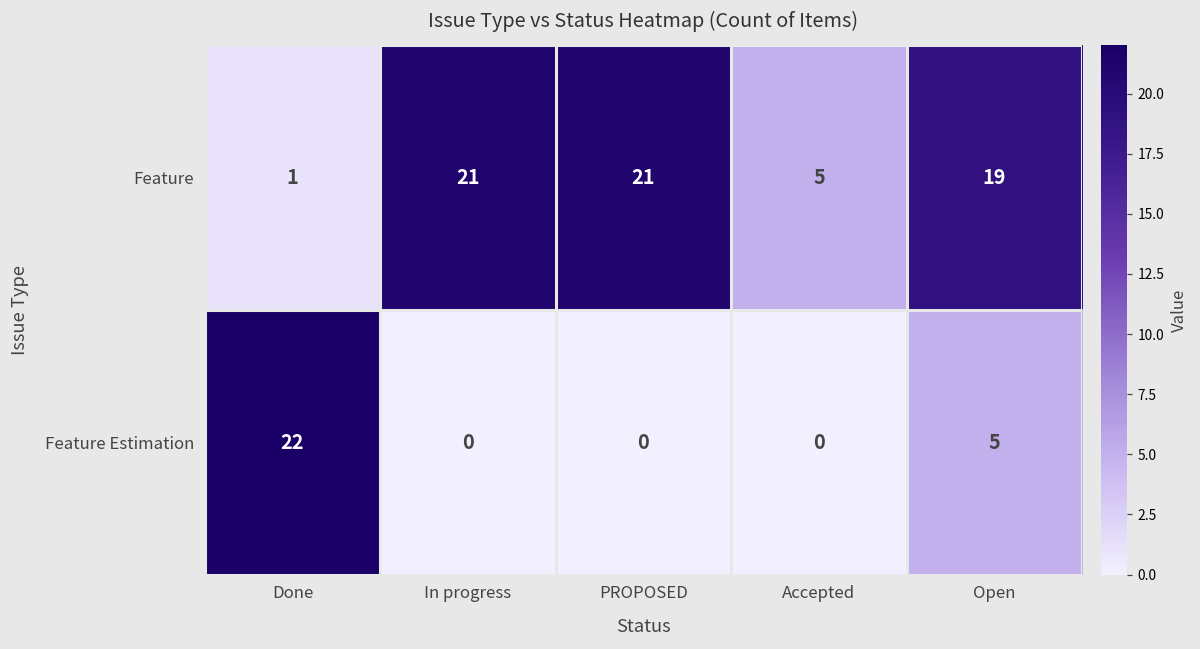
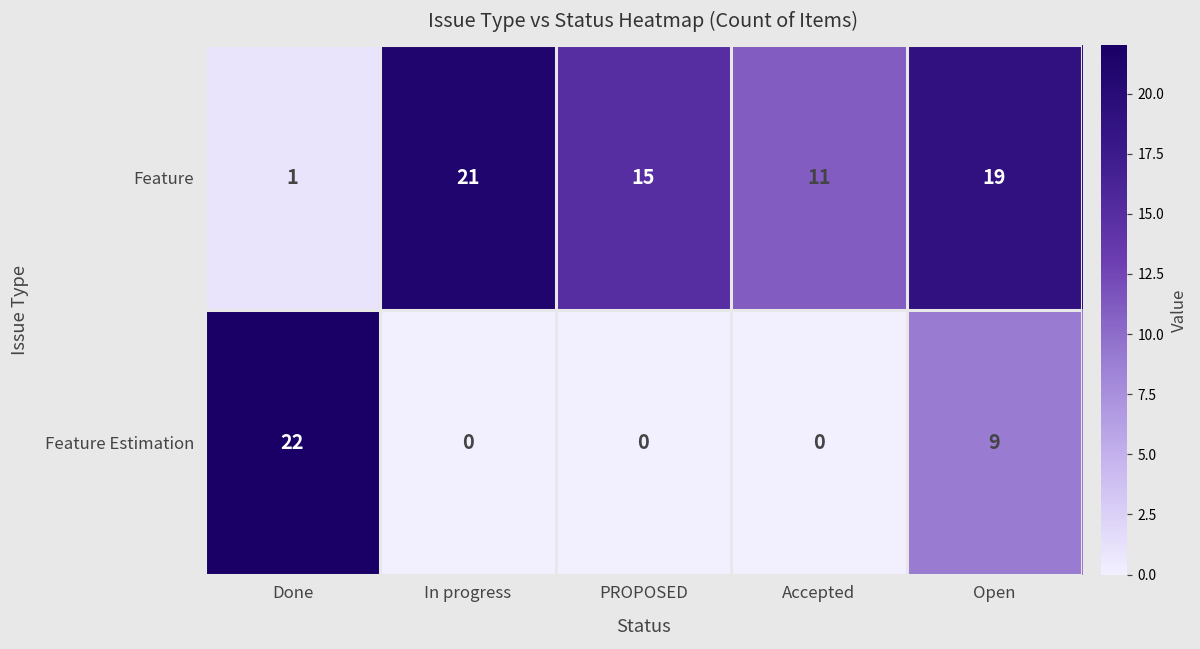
  {
    "Feature": {
      "Done": 1,
      "In progress": 21,
-     "PROPOSED": 21,
-     "Accepted": 5,
+     "PROPOSED": 15,
+     "Accepted": 11,
      "Open": 19
    },
    "Feature Estimation": {
      "Done": 22,
      "In progress": 0,
      "PROPOSED": 0,
      "Accepted": 0,
-     "Open": 5
+     "Open": 9
    }
  }
